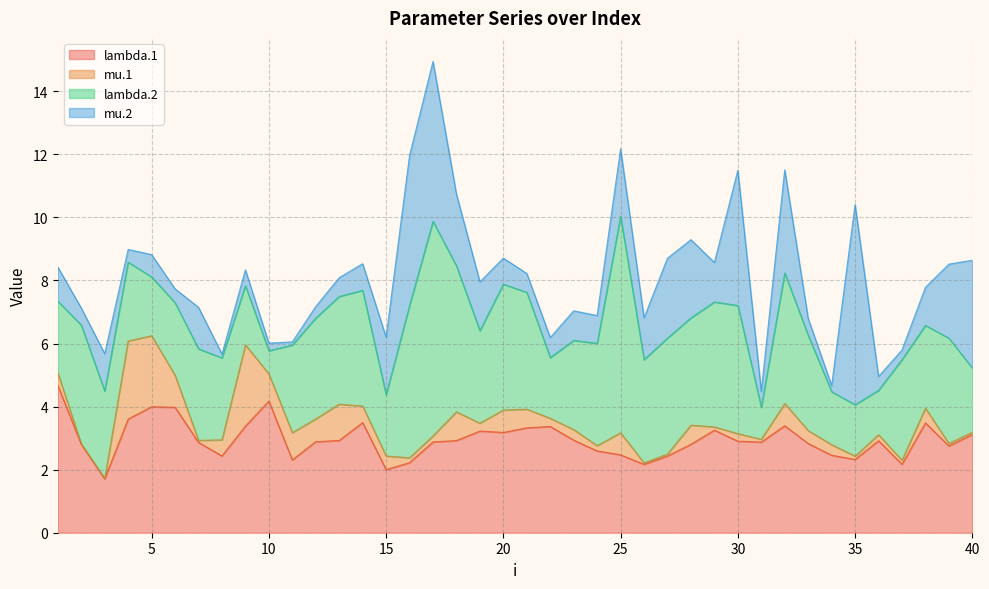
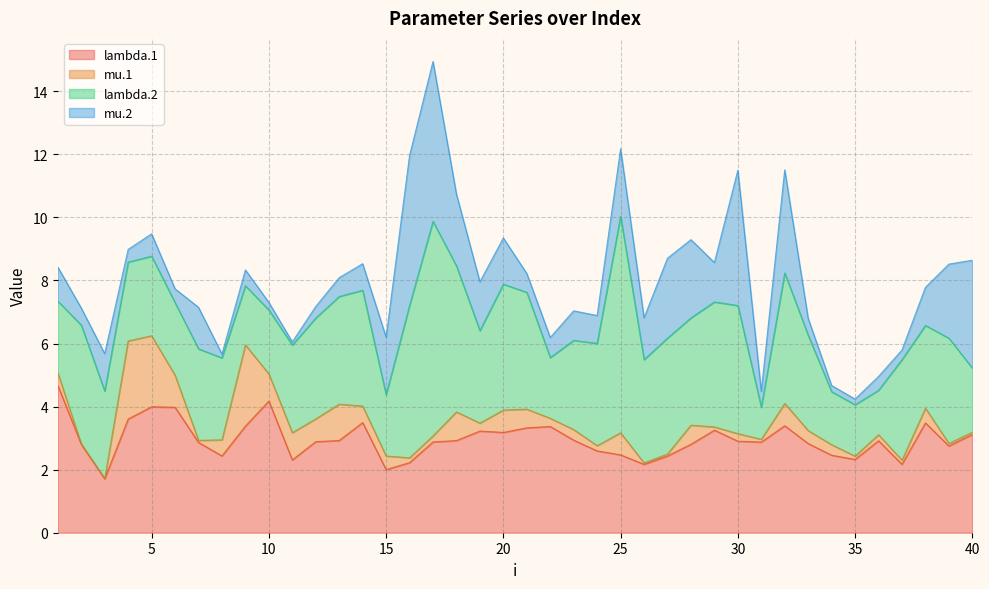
  {
    "lambda.2": {
-     "5": 1.9,
-     "10": 0.7,
+     "5": 2.5,
+     "10": 2.0,
      "15": 1.9,
      "20": 4.0,
      "25": 6.9,
      "30": 4.1,
      "35": 1.6,
      "40": 2.0
    },
    "mu.2": {
      "5": 0.7,
      "10": 0.2,
      "15": 1.8,
-     "20": 0.8,
+     "20": 1.5,
      "25": 2.1,
      "30": 4.3,
-     "35": 6.3,
+     "35": 0.2,
      "40": 3.4
    }
  }
